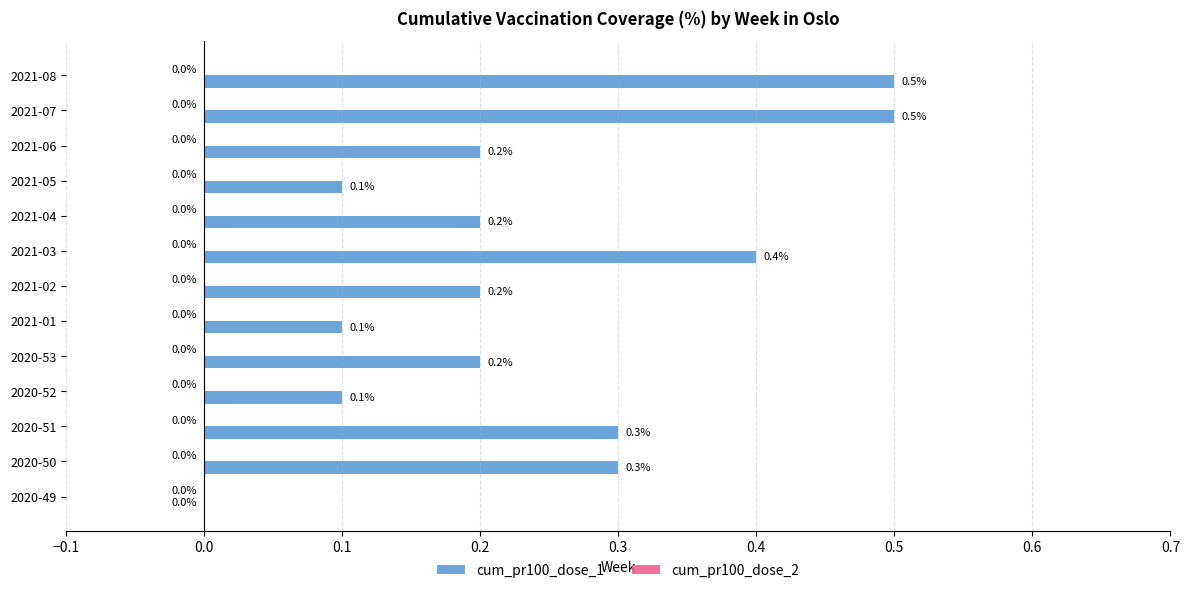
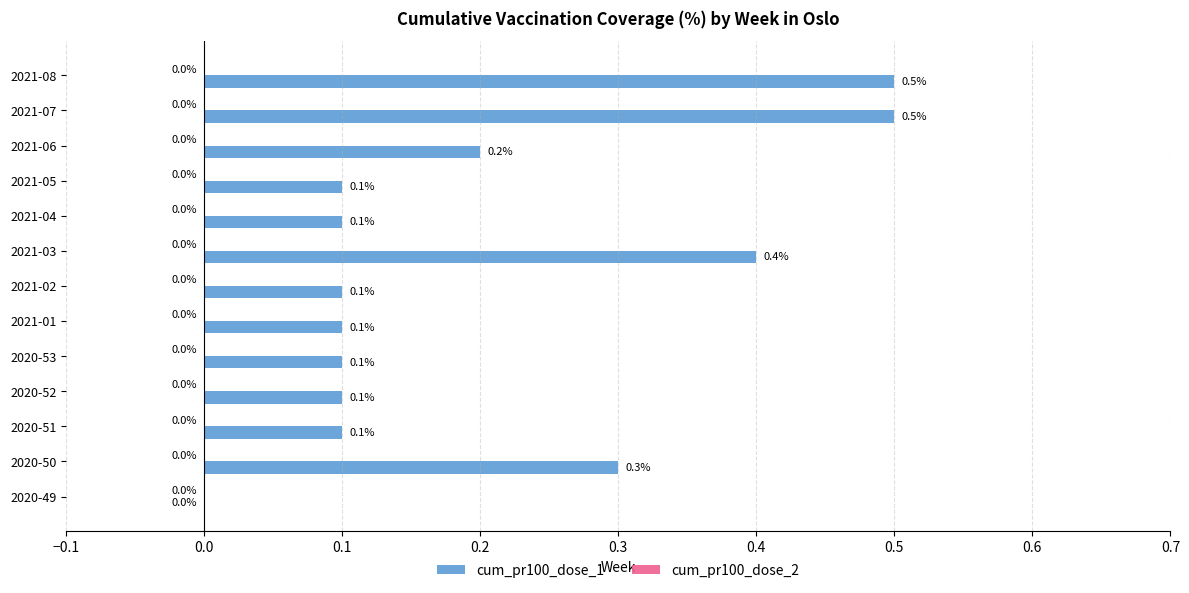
  {
    "cum_pr100_dose_1": {
      "2021-08": "0.5%",
      "2021-07": "0.5%",
      "2021-06": "0.2%",
      "2021-05": "0.1%",
-     "2021-04": "0.2%",
+     "2021-04": "0.1%",
      "2021-03": "0.4%",
-     "2021-02": "0.2%",
+     "2021-02": "0.1%",
      "2021-01": "0.1%",
-     "2020-53": "0.2%",
+     "2020-53": "0.1%",
      "2020-52": "0.1%",
-     "2020-51": "0.3%",
+     "2020-51": "0.1%",
      "2020-50": "0.3%",
      "2020-49": "0.0%"
    },
    "cum_pr100_dose_2": {
      "2021-08": "0.0%",
      "2021-07": "0.0%",
      "2021-06": "0.0%",
      "2021-05": "0.0%",
      "2021-04": "0.0%",
      "2021-03": "0.0%",
      "2021-02": "0.0%",
      "2021-01": "0.0%",
      "2020-53": "0.0%",
      "2020-52": "0.0%",
      "2020-51": "0.0%",
      "2020-50": "0.0%",
      "2020-49": "0.0%"
    }
  }
